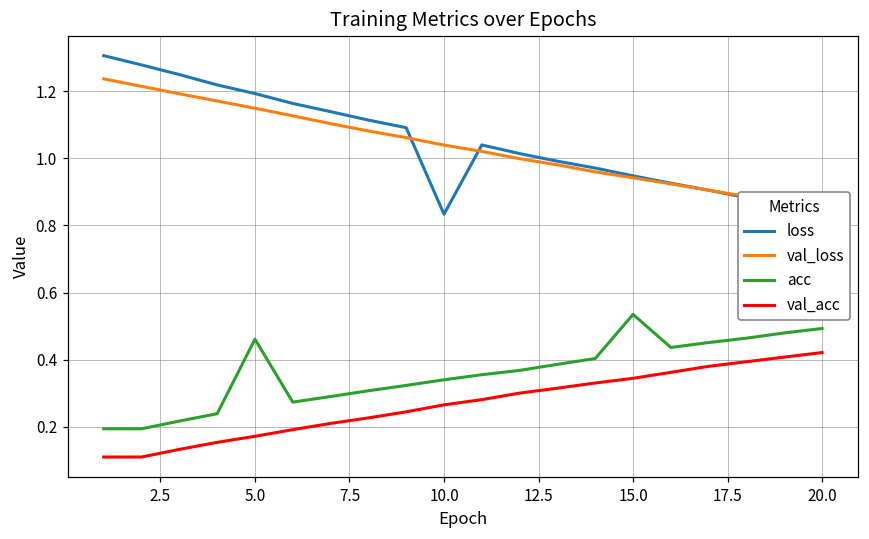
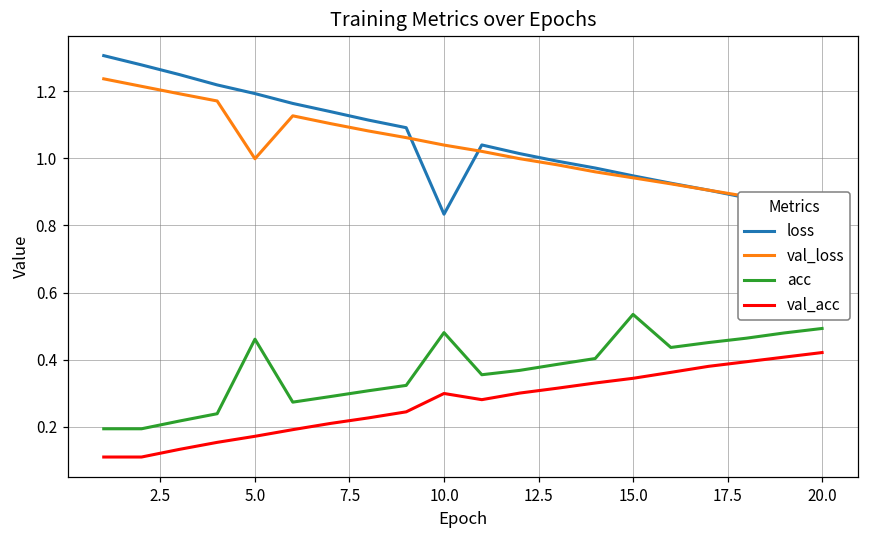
  {
    "loss": {
      "5.0": 1.19,
      "10.0": 0.83
    },
    "val_loss": {
-     "5.0": 1.15,
+     "5.0": 1.00,
      "10.0": 1.04
    },
    "acc": {
      "5.0": 0.46,
-     "10.0": 0.34,
+     "10.0": 0.48,
      "15.0": 0.53,
      "20.0": 0.49
    },
    "val_acc": {
      "5.0": 0.17,
-     "10.0": 0.27,
+     "10.0": 0.30,
      "15.0": 0.34,
      "20.0": 0.42
    }
  }
